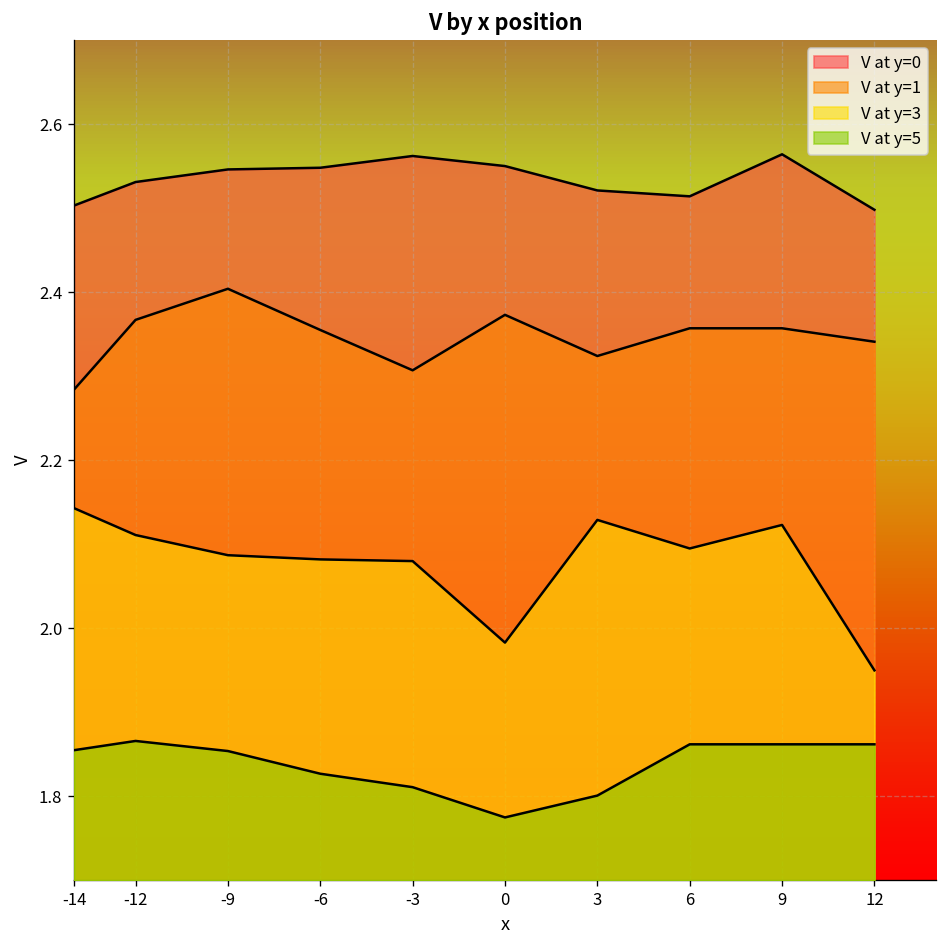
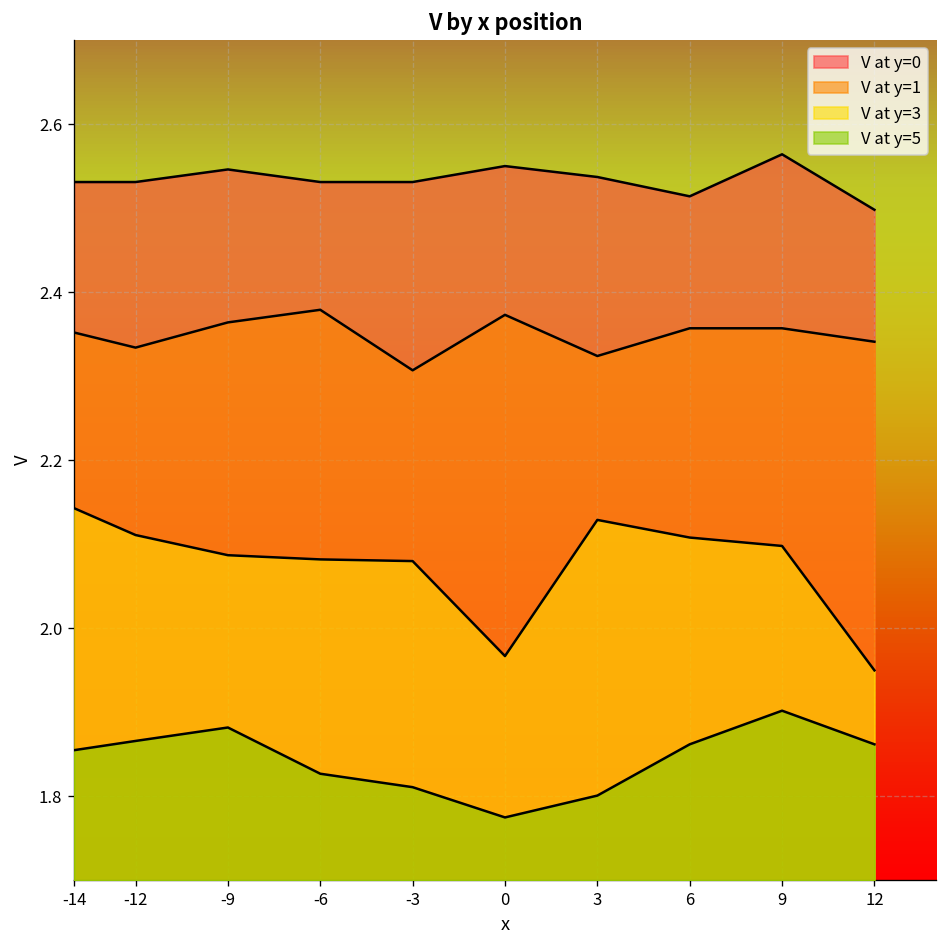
  {
    "V at y=0": {
-     "-14": 2.50,
+     "-14": 2.53,
      "-12": 2.53,
      "-9": 2.55,
-     "-6": 2.55,
-     "-3": 2.56,
+     "-6": 2.53,
+     "-3": 2.53,
      "0": 2.55,
-     "3": 2.52,
+     "3": 2.54,
      "6": 2.51,
      "9": 2.56,
      "12": 2.50
    },
    "V at y=1": {
-     "-14": 2.28,
-     "-12": 2.37,
-     "-9": 2.40,
-     "-6": 2.36,
+     "-14": 2.35,
+     "-12": 2.33,
+     "-9": 2.36,
+     "-6": 2.38,
      "-3": 2.31,
      "0": 2.37,
      "3": 2.32,
      "6": 2.36,
      "9": 2.36,
      "12": 2.34
    },
    "V at y=3": {
      "-14": 2.14,
      "-12": 2.11,
      "-9": 2.09,
      "-6": 2.08,
      "-3": 2.08,
-     "0": 1.98,
+     "0": 1.97,
      "3": 2.13,
-     "6": 2.10,
-     "9": 2.12,
+     "6": 2.11,
+     "9": 2.10,
      "12": 1.95
    },
    "V at y=5": {
      "-14": 1.86,
      "-12": 1.87,
-     "-9": 1.85,
+     "-9": 1.88,
      "-6": 1.83,
      "-3": 1.81,
      "0": 1.78,
      "3": 1.80,
      "6": 1.86,
-     "9": 1.86,
+     "9": 1.90,
      "12": 1.86
    }
  }
